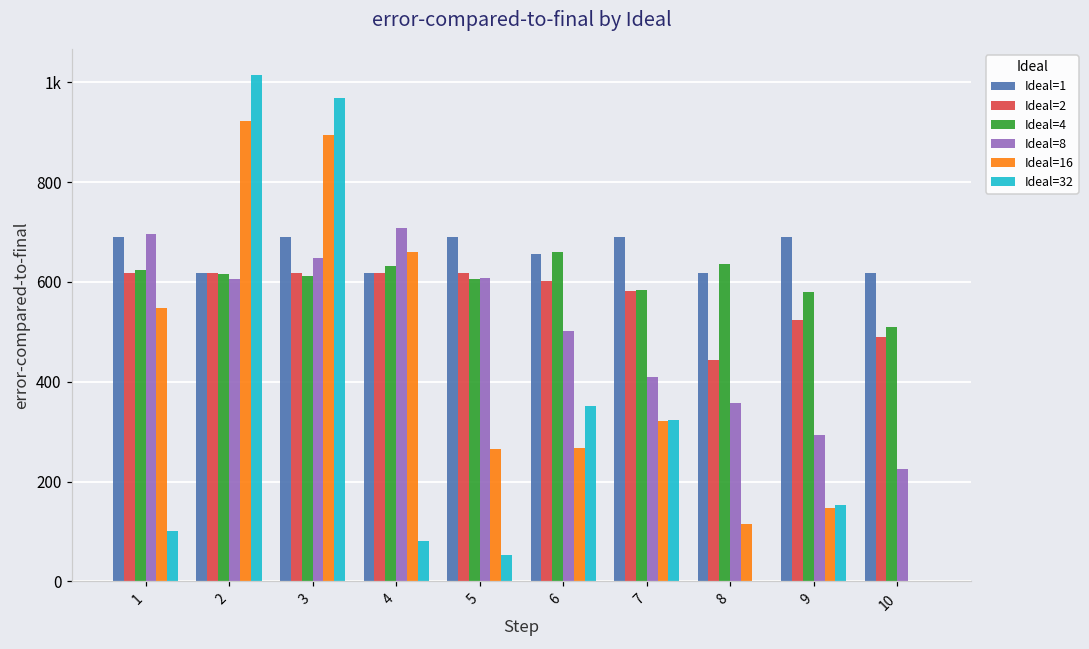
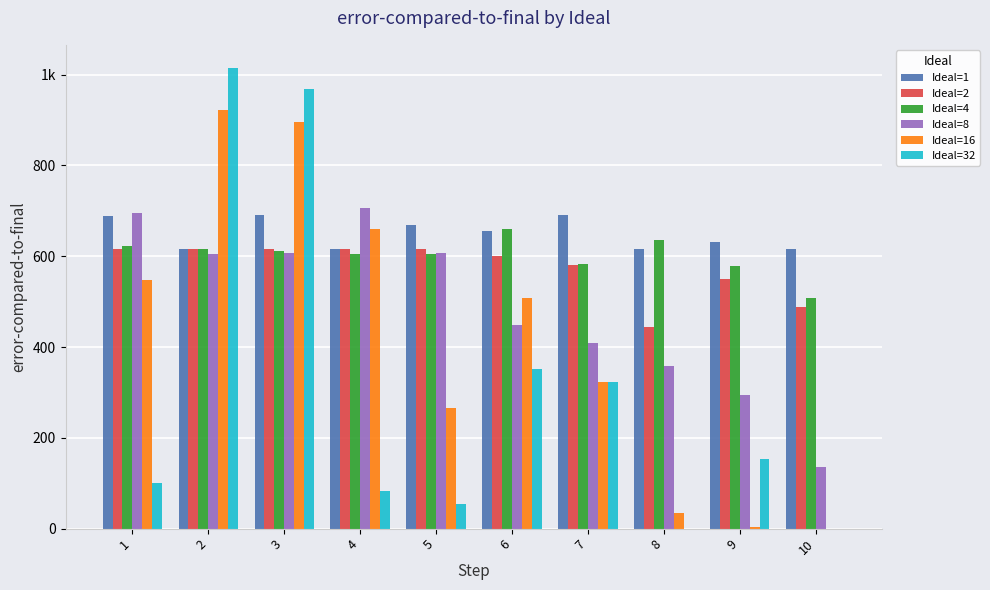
  {
    "Ideal=1": {
      "1": 690,
      "2": 620,
      "3": 690,
      "4": 620,
-     "5": 690,
+     "5": 670,
      "6": 660,
      "7": 690,
      "8": 620,
-     "9": 690,
+     "9": 630,
      "10": 620
    },
    "Ideal=2": {
      "1": 620,
      "2": 620,
      "3": 620,
      "4": 620,
      "5": 620,
      "6": 600,
      "7": 580,
      "8": 440,
-     "9": 520,
+     "9": 550,
      "10": 490
    },
    "Ideal=4": {
      "1": 620,
      "2": 620,
      "3": 610,
-     "4": 630,
+     "4": 610,
      "5": 610,
      "6": 660,
      "7": 580,
      "8": 640,
      "9": 580,
      "10": 510
    },
    "Ideal=8": {
      "1": 700,
      "2": 610,
-     "3": 650,
+     "3": 610,
      "4": 710,
      "5": 610,
-     "6": 500,
+     "6": 450,
      "7": 410,
      "8": 360,
      "9": 290,
-     "10": 230
+     "10": 140
    },
    "Ideal=16": {
      "1": 550,
      "2": 920,
      "3": 900,
      "4": 660,
      "5": 270,
-     "6": 270,
+     "6": 510,
      "7": 320,
-     "8": 120,
-     "9": 150,
+     "8": 30,
+     "9": 0,
      "10": 0
    },
    "Ideal=32": {
      "1": 100,
      "2": 1020,
      "3": 970,
      "4": 80,
      "5": 50,
      "6": 350,
      "7": 320,
      "8": 0,
      "9": 150,
      "10": 0
    }
  }
